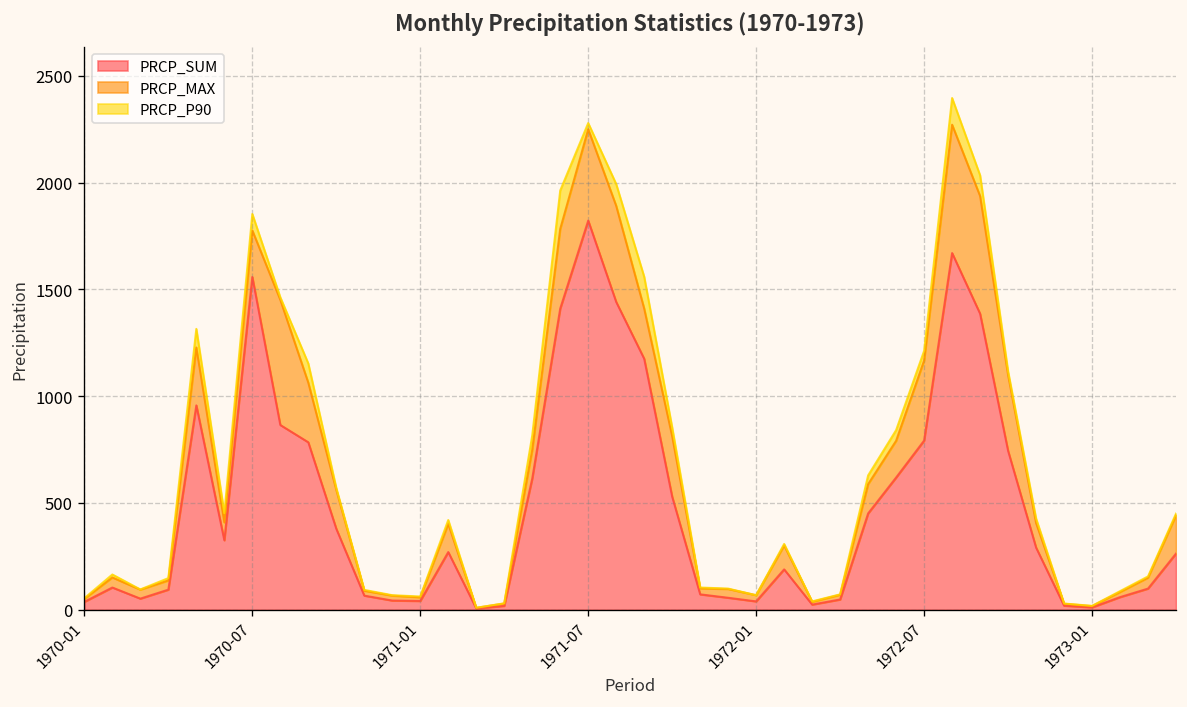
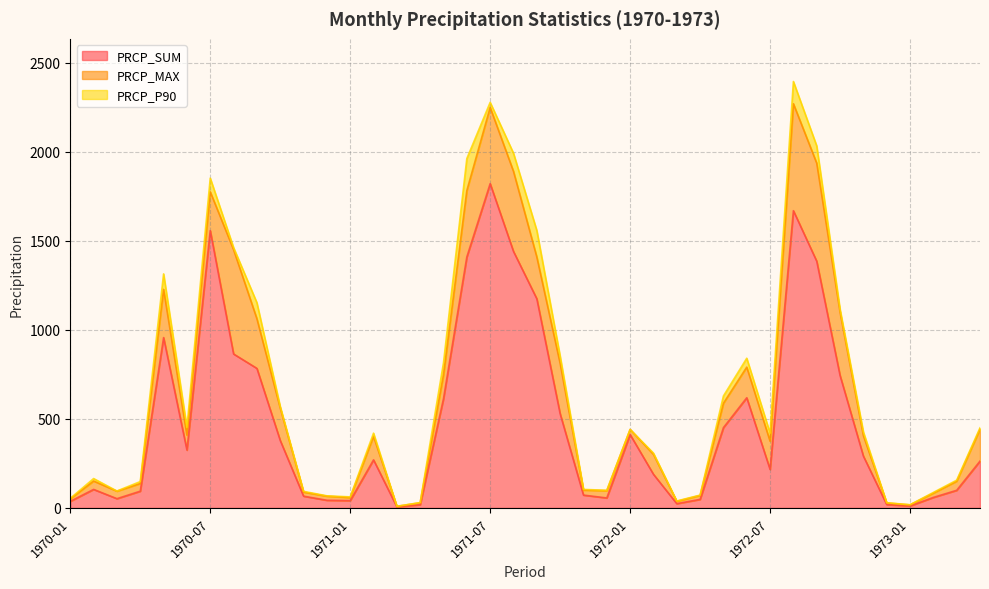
  {
    "PRCP_SUM": {
      "1970-07": 1560,
      "1971-01": 40,
      "1971-07": 1820,
-     "1972-01": 40,
-     "1972-07": 790
+     "1972-01": 410,
+     "1972-07": 220
    },
    "PRCP_MAX": {
      "1970-07": 220,
      "1971-07": 430,
-     "1972-07": 380
+     "1972-07": 160
    },
    "PRCP_P90": {
      "1970-07": 80,
      "1971-07": 30,
      "1972-07": 50
    }
  }
